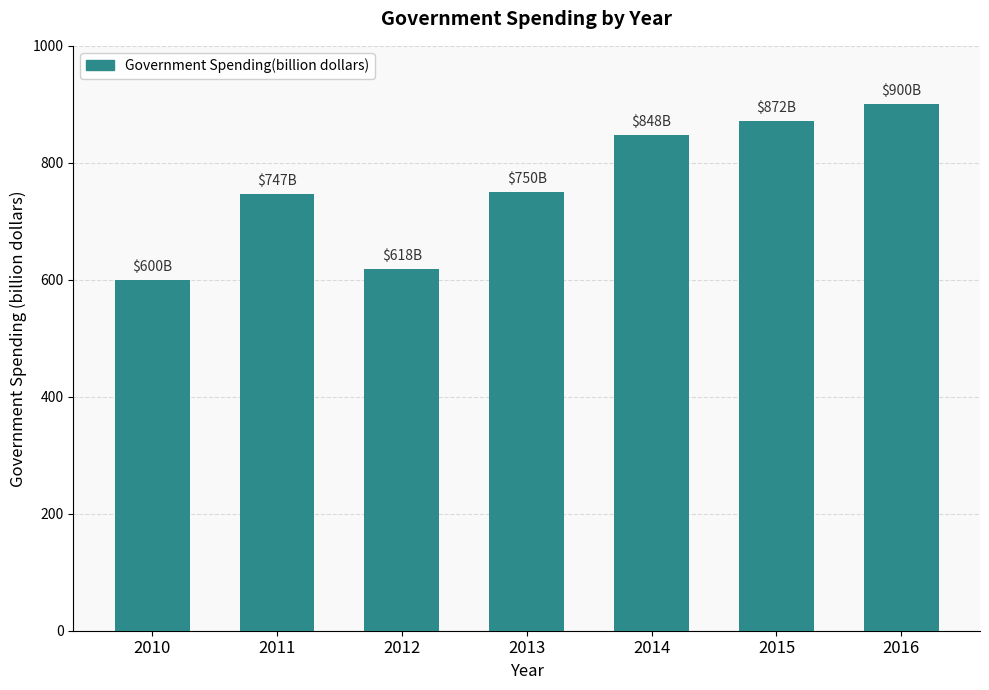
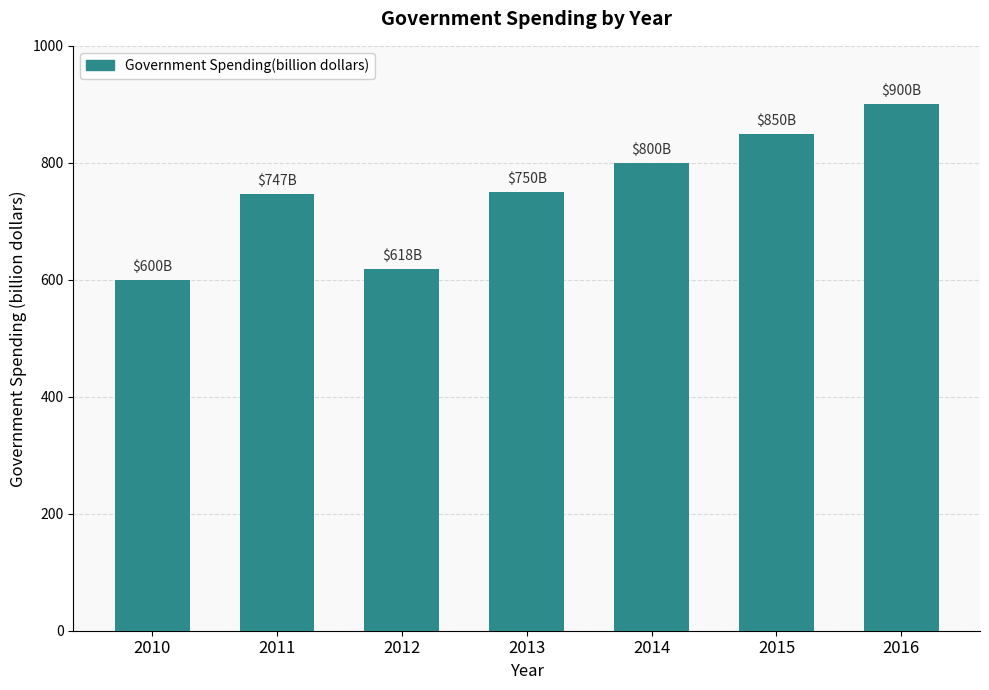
  {
    "2010": "$600B",
    "2011": "$747B",
    "2012": "$618B",
    "2013": "$750B",
-   "2014": "$848B",
-   "2015": "$872B",
+   "2014": "$800B",
+   "2015": "$850B",
    "2016": "$900B"
  }
